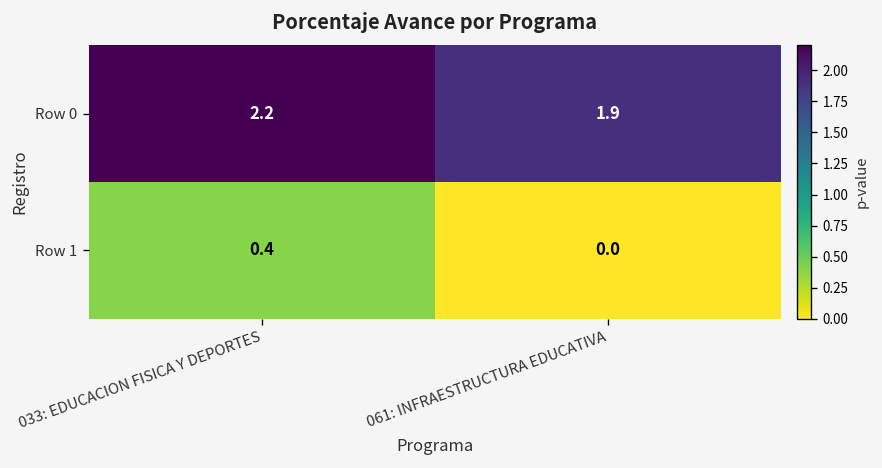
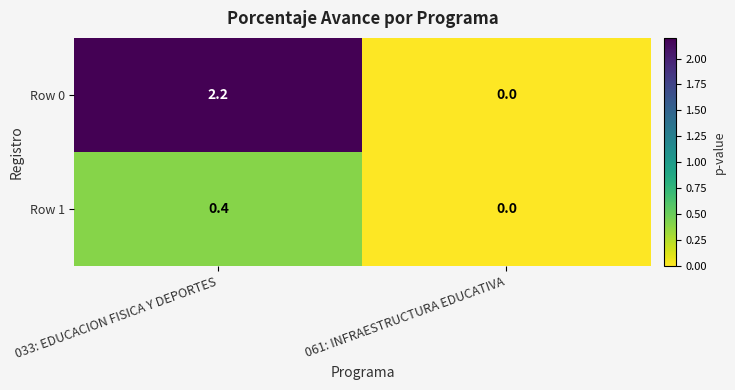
  {
    "Row 0": {
      "033: EDUCACION FISICA Y DEPORTES": 2.2,
-     "061: INFRAESTRUCTURA EDUCATIVA": 1.9
+     "061: INFRAESTRUCTURA EDUCATIVA": 0.0
    },
    "Row 1": {
      "033: EDUCACION FISICA Y DEPORTES": 0.4,
      "061: INFRAESTRUCTURA EDUCATIVA": 0.0
    }
  }
